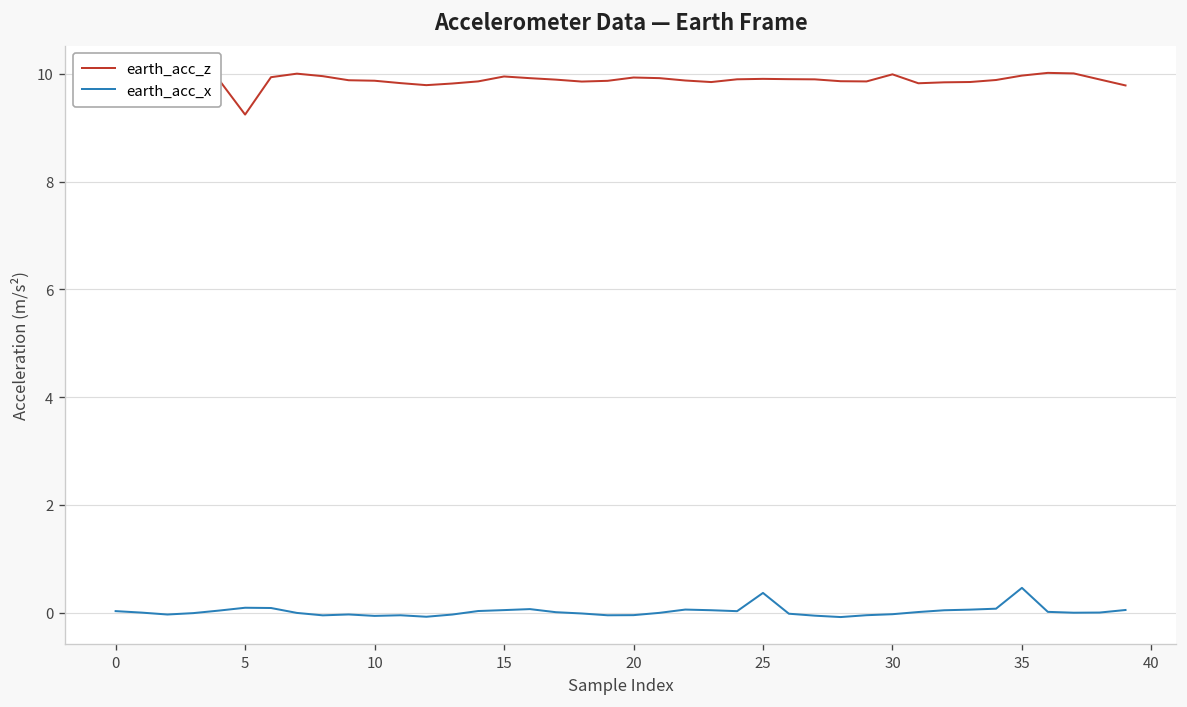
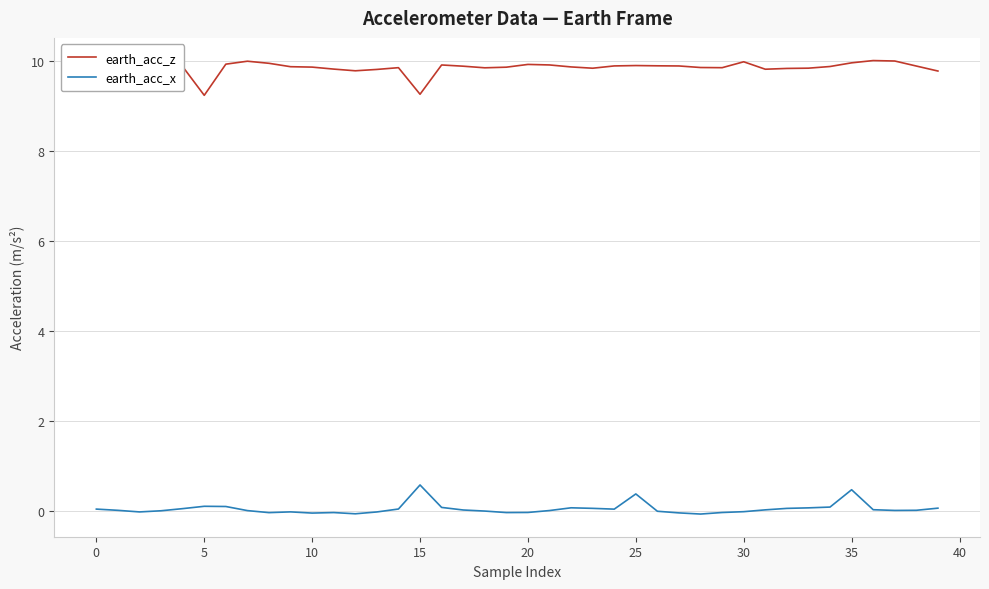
  {
    "earth_acc_z": {
      "5": 9.2,
      "10": 9.9,
-     "15": 9.9,
+     "15": 9.3,
      "20": 9.9,
      "25": 9.9,
      "30": 10.0,
      "35": 10.0
    },
    "earth_acc_x": {
      "0": 0.0,
      "5": 0.1,
      "10": -0.1,
-     "15": 0.1,
+     "15": 0.6,
      "20": 0.0,
      "25": 0.4,
      "30": 0.0,
      "35": 0.5
    }
  }
